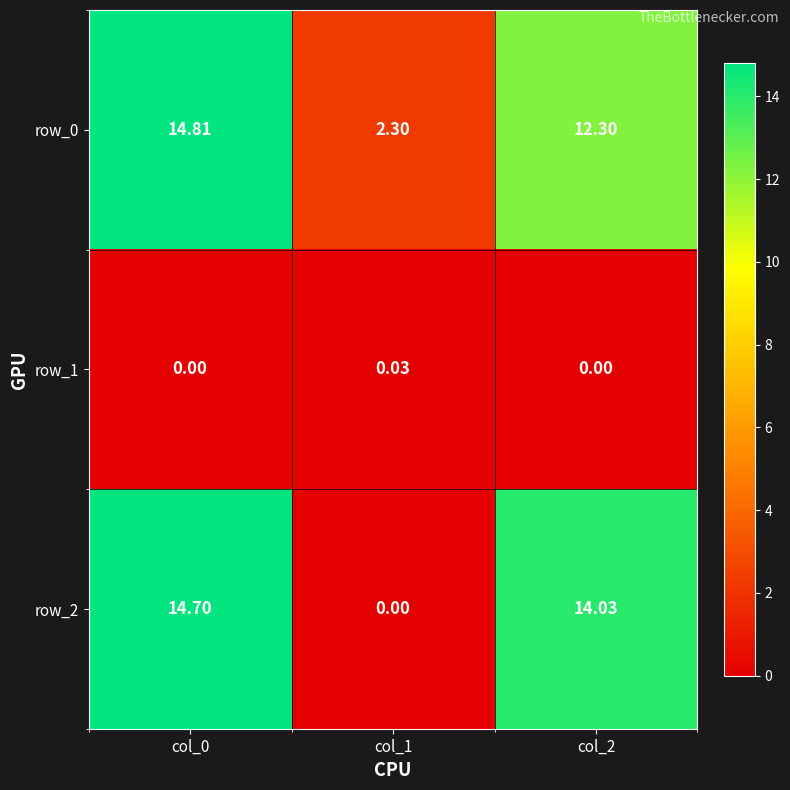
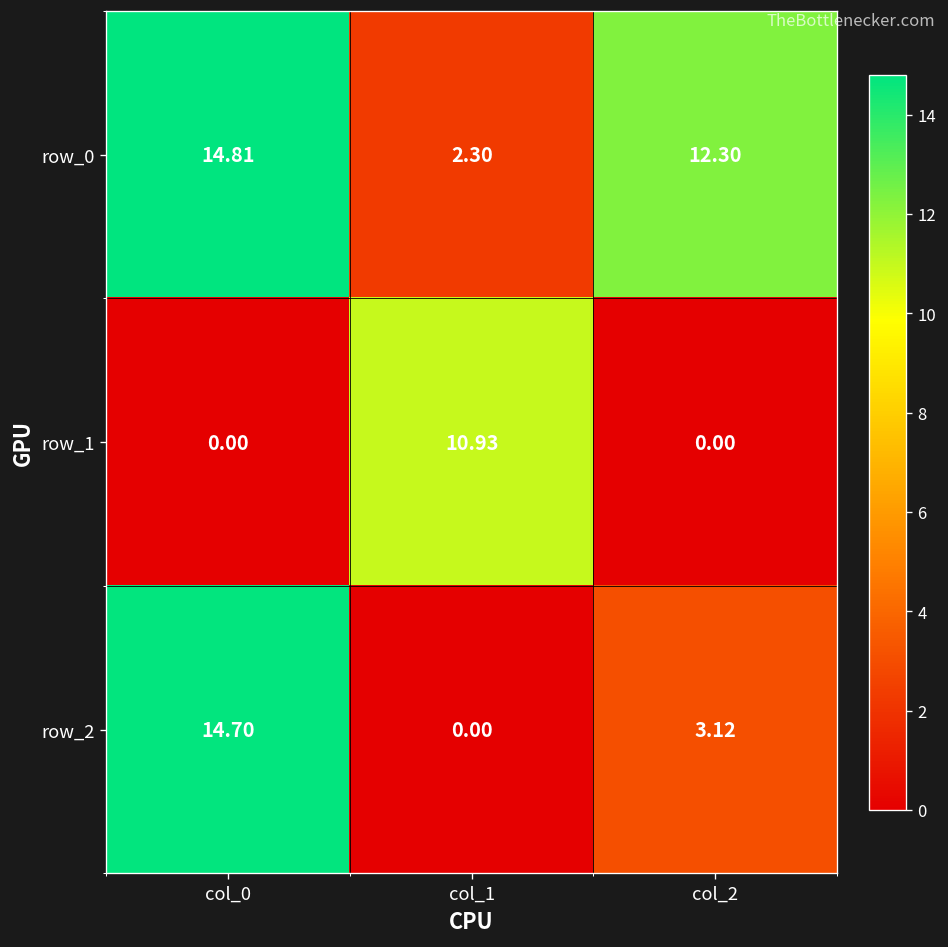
  {
    "row_0": {
      "col_0": 14.81,
      "col_1": 2.30,
      "col_2": 12.30
    },
    "row_1": {
      "col_0": 0.00,
-     "col_1": 0.03,
+     "col_1": 10.93,
      "col_2": 0.00
    },
    "row_2": {
      "col_0": 14.70,
      "col_1": 0.00,
-     "col_2": 14.03
+     "col_2": 3.12
    }
  }
